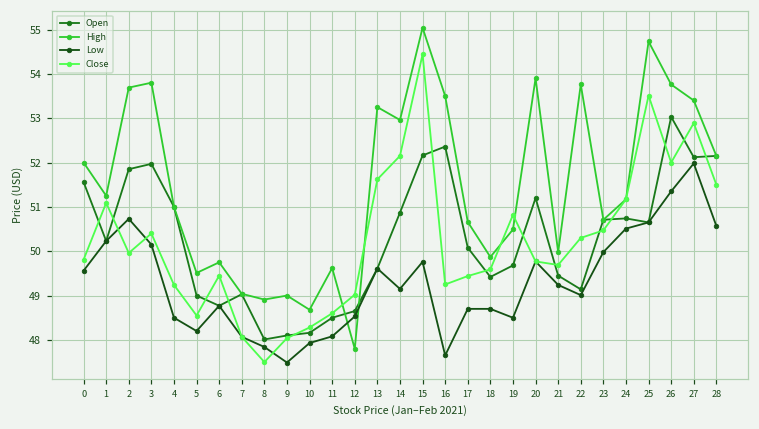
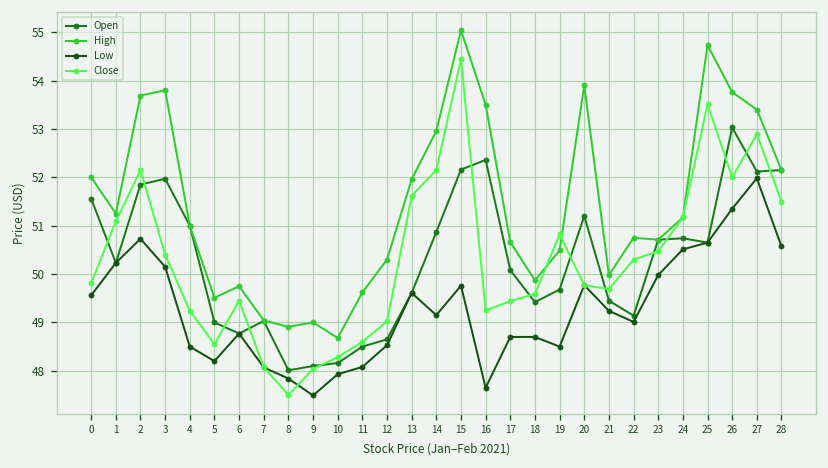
  {
    "High": {
      "0": 52.0,
      "1": 51.3,
      "2": 53.7,
      "3": 53.8,
      "5": 49.5,
      "6": 49.8,
      "8": 48.9,
      "9": 49.0,
      "10": 48.7,
      "11": 49.6,
-     "12": 47.8,
-     "13": 53.3,
+     "12": 50.3,
+     "13": 52.0,
      "14": 53.0,
      "15": 55.0,
      "16": 53.5,
      "17": 50.7,
      "18": 49.9,
      "19": 50.5,
      "20": 53.9,
      "21": 50.0,
-     "22": 53.8,
+     "22": 50.8,
      "25": 54.7,
      "26": 53.8,
      "27": 53.4
    },
    "Close": {
      "0": 49.8,
      "1": 51.1,
-     "2": 50.0,
+     "2": 52.2,
      "3": 50.4,
      "4": 49.2,
      "5": 48.6,
      "6": 49.5,
      "8": 47.5,
      "10": 48.3,
      "11": 48.6,
      "12": 49.0,
      "13": 51.6,
      "14": 52.2,
      "15": 54.4,
      "16": 49.3,
      "17": 49.4,
      "18": 49.6,
      "19": 50.8,
      "21": 49.7,
      "22": 50.3,
      "23": 50.5,
      "25": 53.5,
      "26": 52.0,
      "27": 52.9,
      "28": 51.5
    }
  }
